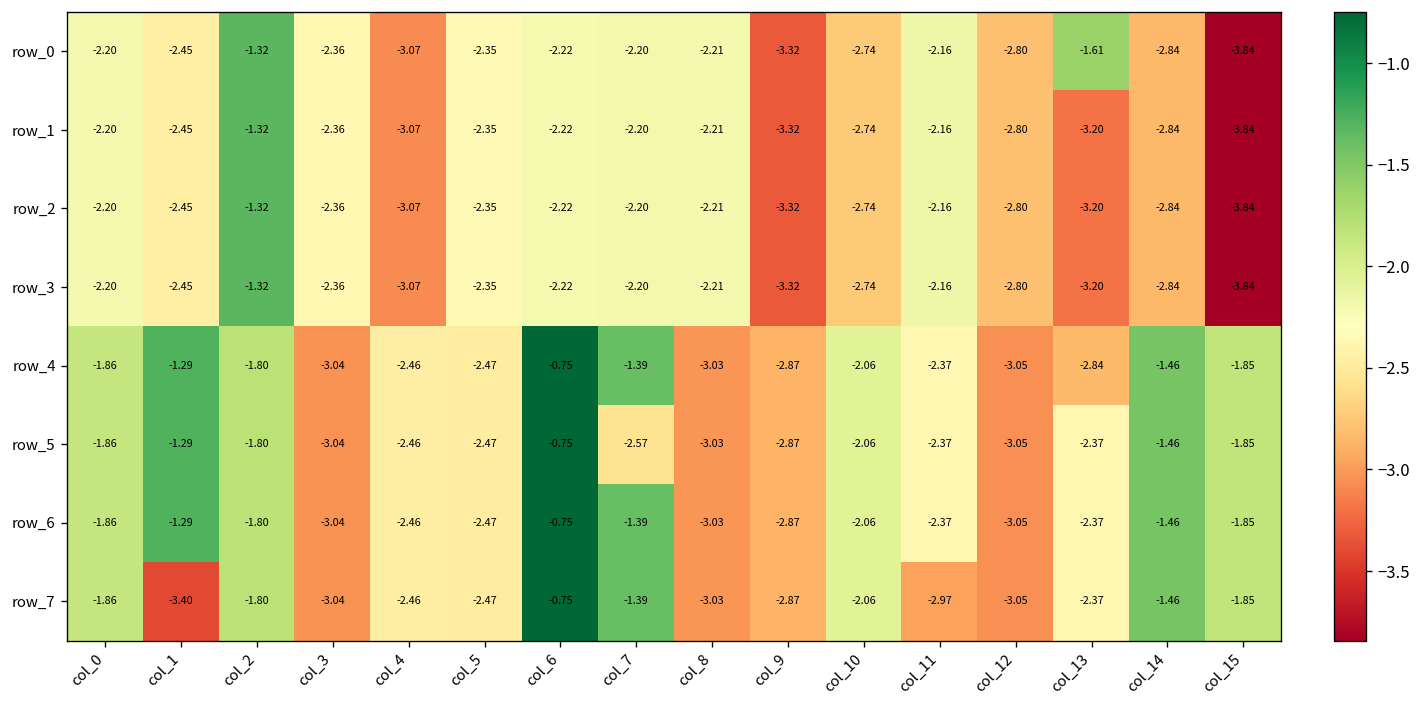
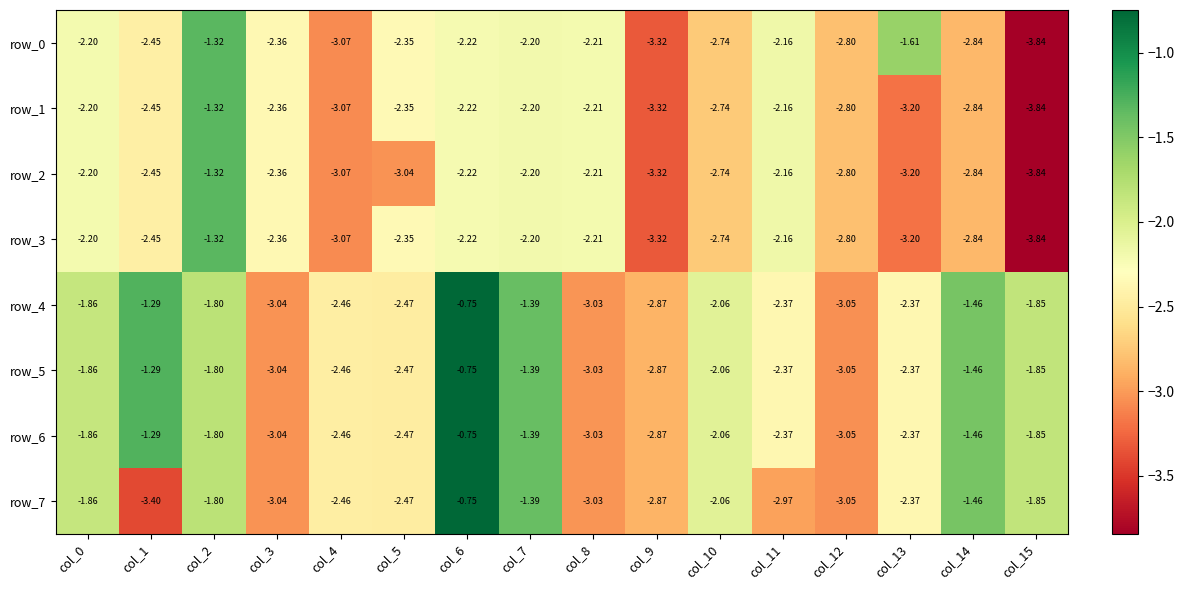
  {
    "row_0": {
      "col_0": -2.20,
      "col_1": -2.45,
      "col_2": -1.32,
      "col_3": -2.36,
      "col_4": -3.07,
      "col_5": -2.35,
      "col_6": -2.22,
      "col_7": -2.20,
      "col_8": -2.21,
      "col_9": -3.32,
      "col_10": -2.74,
      "col_11": -2.16,
      "col_12": -2.80,
      "col_13": -1.61,
      "col_14": -2.84,
      "col_15": -3.84
    },
    "row_1": {
      "col_0": -2.20,
      "col_1": -2.45,
      "col_2": -1.32,
      "col_3": -2.36,
      "col_4": -3.07,
      "col_5": -2.35,
      "col_6": -2.22,
      "col_7": -2.20,
      "col_8": -2.21,
      "col_9": -3.32,
      "col_10": -2.74,
      "col_11": -2.16,
      "col_12": -2.80,
      "col_13": -3.20,
      "col_14": -2.84,
      "col_15": -3.84
    },
    "row_2": {
      "col_0": -2.20,
      "col_1": -2.45,
      "col_2": -1.32,
      "col_3": -2.36,
      "col_4": -3.07,
-     "col_5": -2.35,
+     "col_5": -3.04,
      "col_6": -2.22,
      "col_7": -2.20,
      "col_8": -2.21,
      "col_9": -3.32,
      "col_10": -2.74,
      "col_11": -2.16,
      "col_12": -2.80,
      "col_13": -3.20,
      "col_14": -2.84,
      "col_15": -3.84
    },
    "row_3": {
      "col_0": -2.20,
      "col_1": -2.45,
      "col_2": -1.32,
      "col_3": -2.36,
      "col_4": -3.07,
      "col_5": -2.35,
      "col_6": -2.22,
      "col_7": -2.20,
      "col_8": -2.21,
      "col_9": -3.32,
      "col_10": -2.74,
      "col_11": -2.16,
      "col_12": -2.80,
      "col_13": -3.20,
      "col_14": -2.84,
      "col_15": -3.84
    },
    "row_4": {
      "col_0": -1.86,
      "col_1": -1.29,
      "col_2": -1.80,
      "col_3": -3.04,
      "col_4": -2.46,
      "col_5": -2.47,
      "col_6": -0.75,
      "col_7": -1.39,
      "col_8": -3.03,
      "col_9": -2.87,
      "col_10": -2.06,
      "col_11": -2.37,
      "col_12": -3.05,
-     "col_13": -2.84,
+     "col_13": -2.37,
      "col_14": -1.46,
      "col_15": -1.85
    },
    "row_5": {
      "col_0": -1.86,
      "col_1": -1.29,
      "col_2": -1.80,
      "col_3": -3.04,
      "col_4": -2.46,
      "col_5": -2.47,
      "col_6": -0.75,
-     "col_7": -2.57,
+     "col_7": -1.39,
      "col_8": -3.03,
      "col_9": -2.87,
      "col_10": -2.06,
      "col_11": -2.37,
      "col_12": -3.05,
      "col_13": -2.37,
      "col_14": -1.46,
      "col_15": -1.85
    },
    "row_6": {
      "col_0": -1.86,
      "col_1": -1.29,
      "col_2": -1.80,
      "col_3": -3.04,
      "col_4": -2.46,
      "col_5": -2.47,
      "col_6": -0.75,
      "col_7": -1.39,
      "col_8": -3.03,
      "col_9": -2.87,
      "col_10": -2.06,
      "col_11": -2.37,
      "col_12": -3.05,
      "col_13": -2.37,
      "col_14": -1.46,
      "col_15": -1.85
    },
    "row_7": {
      "col_0": -1.86,
      "col_1": -3.40,
      "col_2": -1.80,
      "col_3": -3.04,
      "col_4": -2.46,
      "col_5": -2.47,
      "col_6": -0.75,
      "col_7": -1.39,
      "col_8": -3.03,
      "col_9": -2.87,
      "col_10": -2.06,
      "col_11": -2.97,
      "col_12": -3.05,
      "col_13": -2.37,
      "col_14": -1.46,
      "col_15": -1.85
    }
  }
